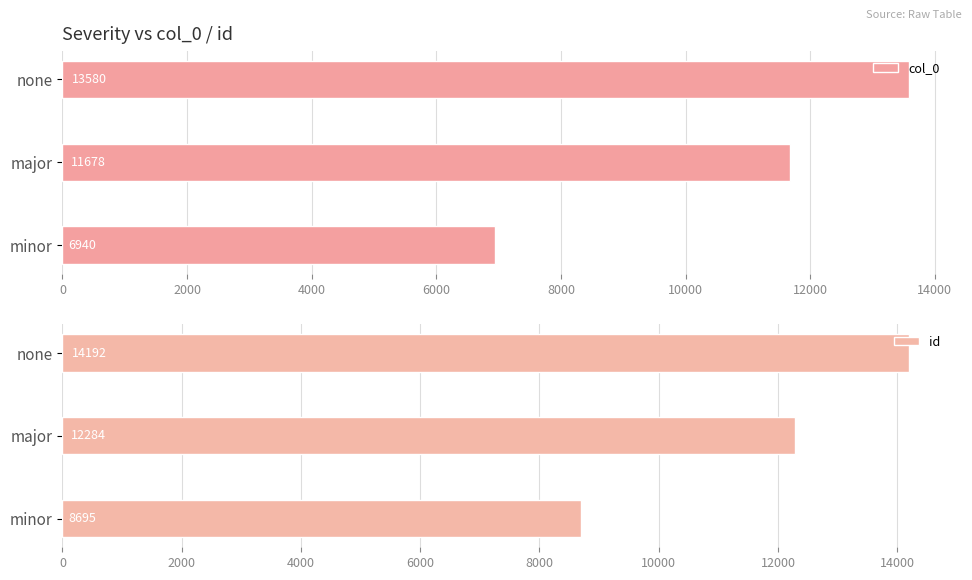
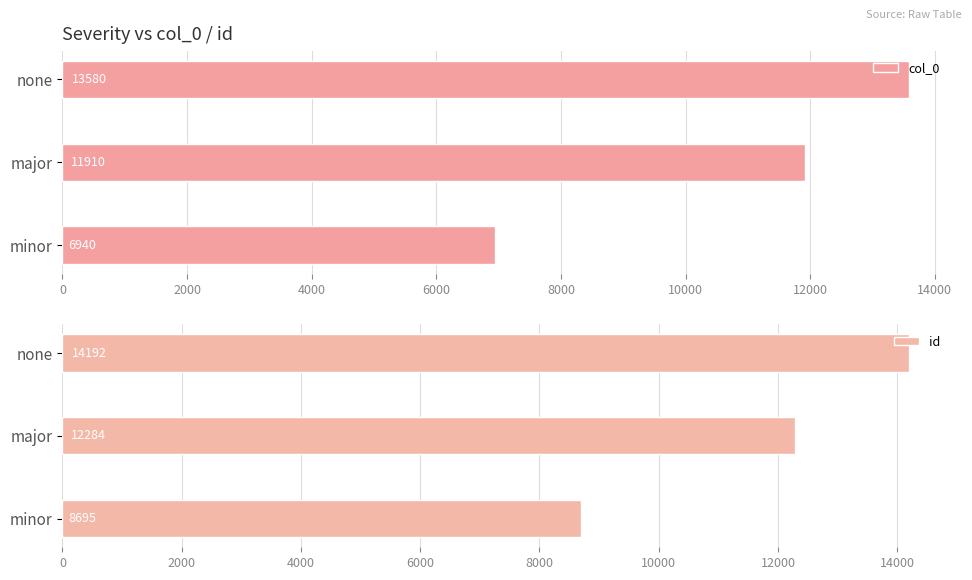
  {
    "Severity vs col_0 / id": {
-     "major": 11678
+     "major": 11910
    }
  }
